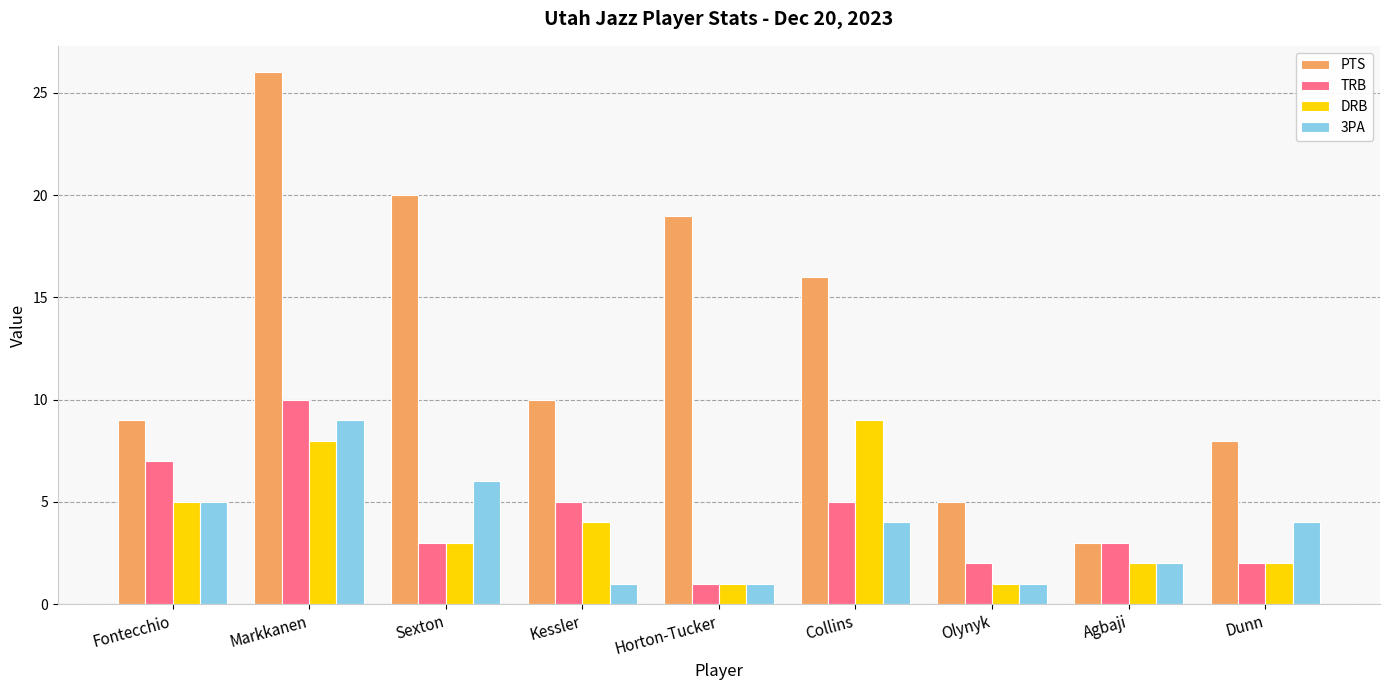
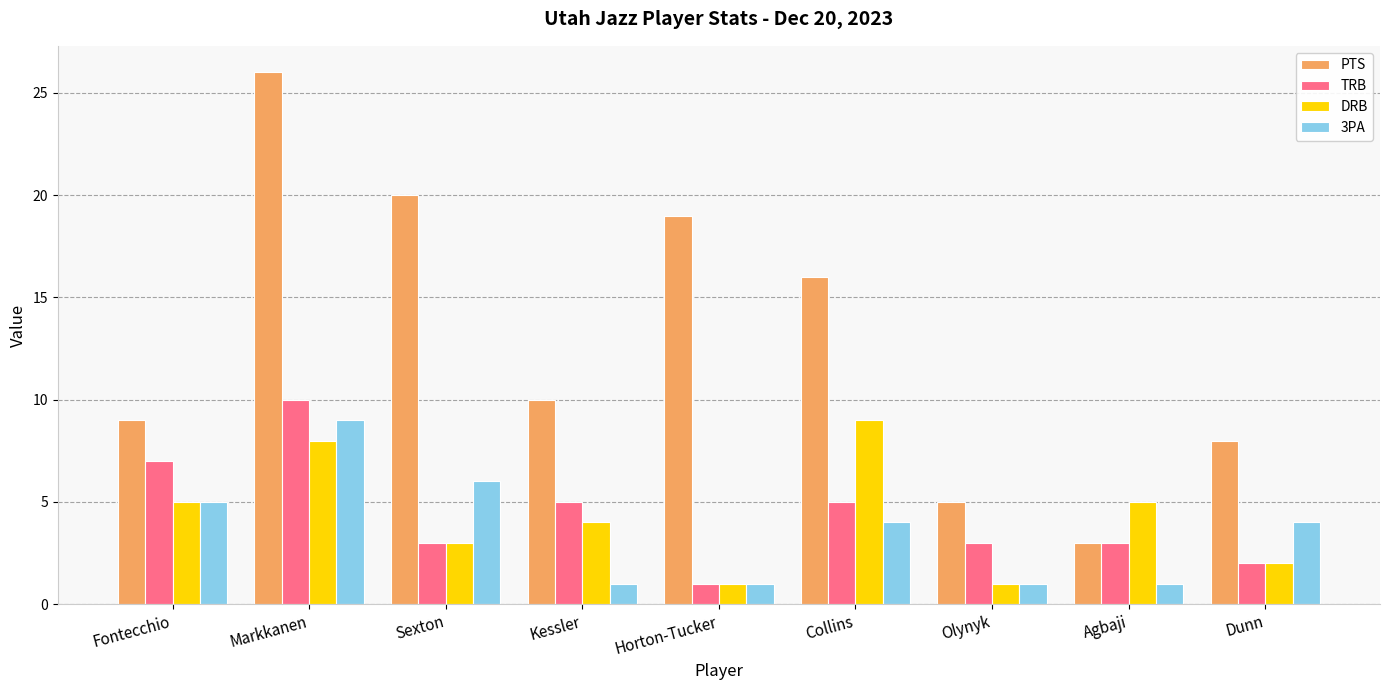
  {
    "PTS": {
      "Fontecchio": 9,
      "Markkanen": 26,
      "Sexton": 20,
      "Kessler": 10,
      "Horton-Tucker": 19,
      "Collins": 16,
      "Olynyk": 5,
      "Agbaji": 3,
      "Dunn": 8
    },
    "TRB": {
      "Fontecchio": 7,
      "Markkanen": 10,
      "Sexton": 3,
      "Kessler": 5,
      "Horton-Tucker": 1,
      "Collins": 5,
-     "Olynyk": 2,
+     "Olynyk": 3,
      "Agbaji": 3,
      "Dunn": 2
    },
    "DRB": {
      "Fontecchio": 5,
      "Markkanen": 8,
      "Sexton": 3,
      "Kessler": 4,
      "Horton-Tucker": 1,
      "Collins": 9,
      "Olynyk": 1,
-     "Agbaji": 2,
+     "Agbaji": 5,
      "Dunn": 2
    },
    "3PA": {
      "Fontecchio": 5,
      "Markkanen": 9,
      "Sexton": 6,
      "Kessler": 1,
      "Horton-Tucker": 1,
      "Collins": 4,
      "Olynyk": 1,
-     "Agbaji": 2,
+     "Agbaji": 1,
      "Dunn": 4
    }
  }
